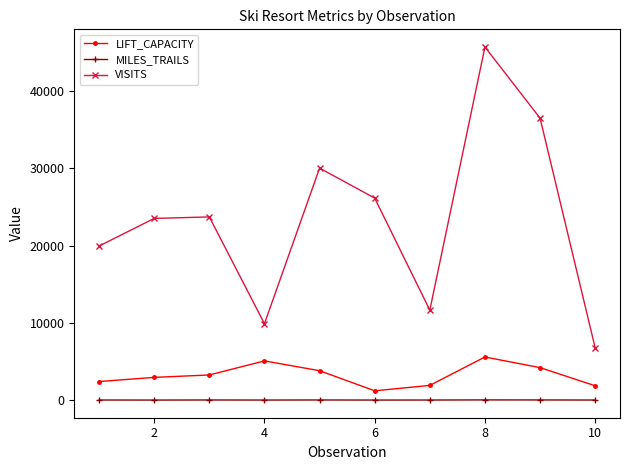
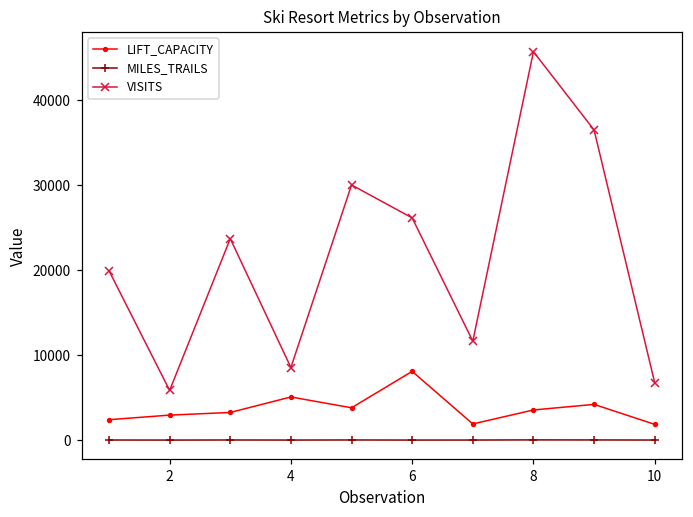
  {
    "LIFT_CAPACITY": {
      "2": 3000,
      "4": 5000,
-     "6": 1000,
-     "8": 6000,
+     "6": 8000,
+     "8": 4000,
      "10": 2000
    },
    "MILES_TRAILS": {
      "2": 0,
      "4": 0,
      "6": 0,
      "8": 0,
      "10": 0
    },
    "VISITS": {
-     "2": 24000,
-     "4": 10000,
+     "2": 6000,
+     "4": 9000,
      "6": 26000,
      "8": 46000,
      "10": 7000
    }
  }
